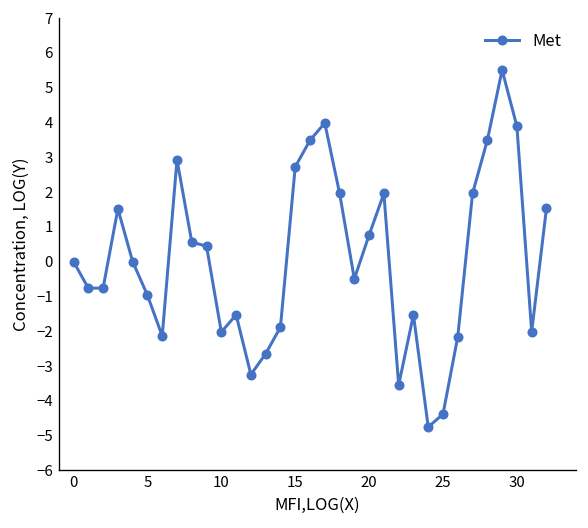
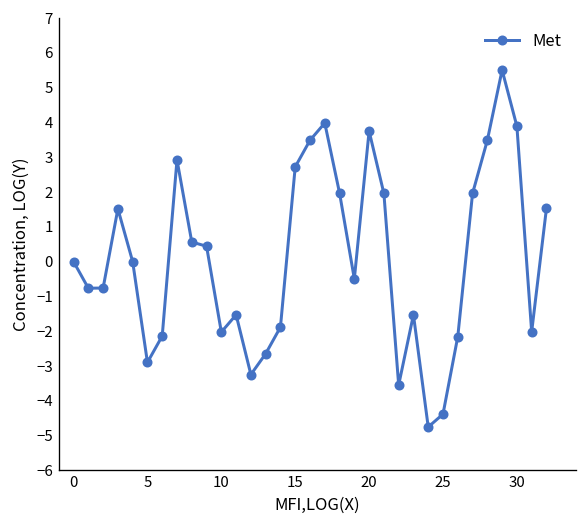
  {
    "0": 0.0,
-   "5": -1.0,
+   "5": -2.9,
    "10": -2.0,
    "15": 2.7,
-   "20": 0.8,
+   "20": 3.7,
    "25": -4.4,
    "30": 3.9
  }
